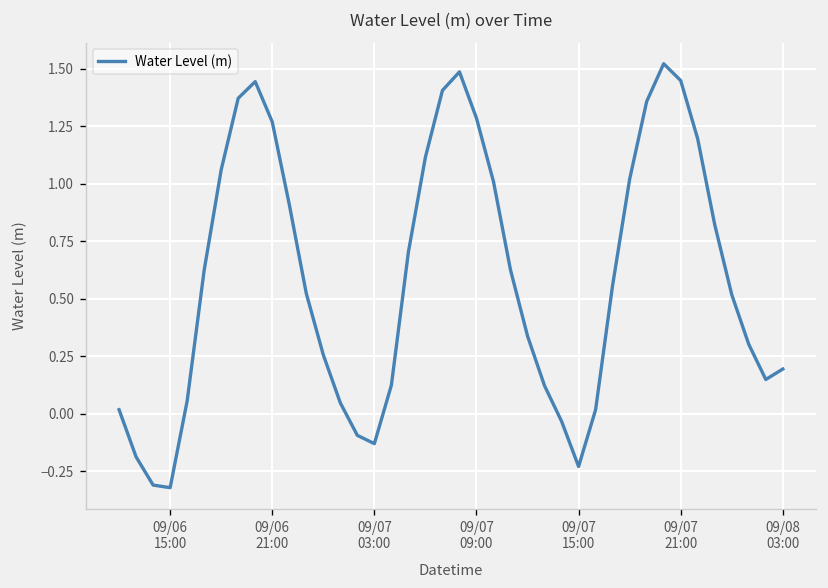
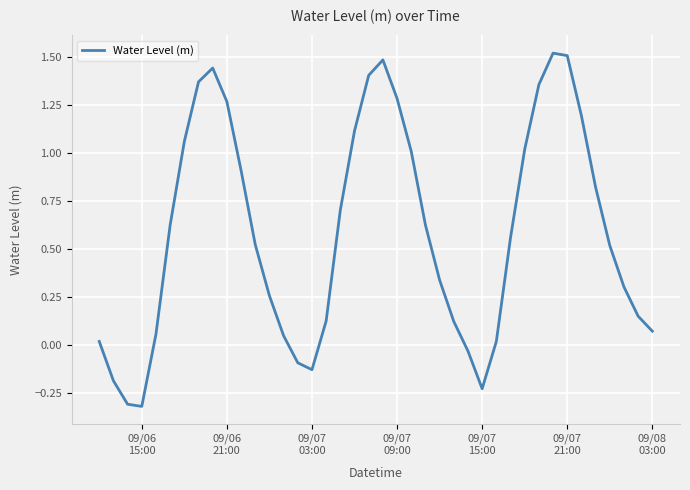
  {
    "09/06 15:00": -0.32,
    "09/06 21:00": 1.27,
    "09/07 03:00": -0.13,
    "09/07 09:00": 1.28,
    "09/07 15:00": -0.23,
-   "09/07 21:00": 1.45,
-   "09/08 03:00": 0.19
+   "09/07 21:00": 1.51,
+   "09/08 03:00": 0.07
  }
